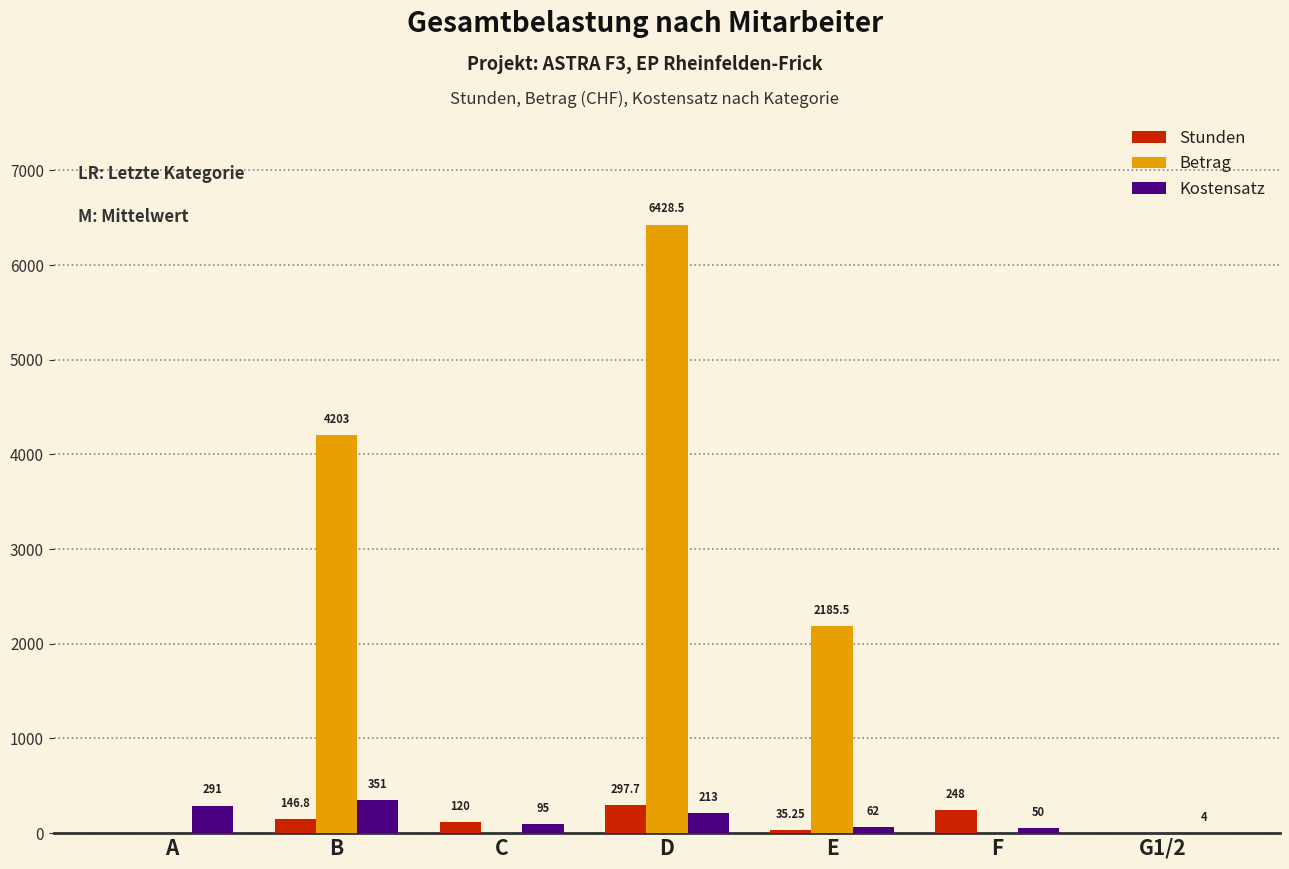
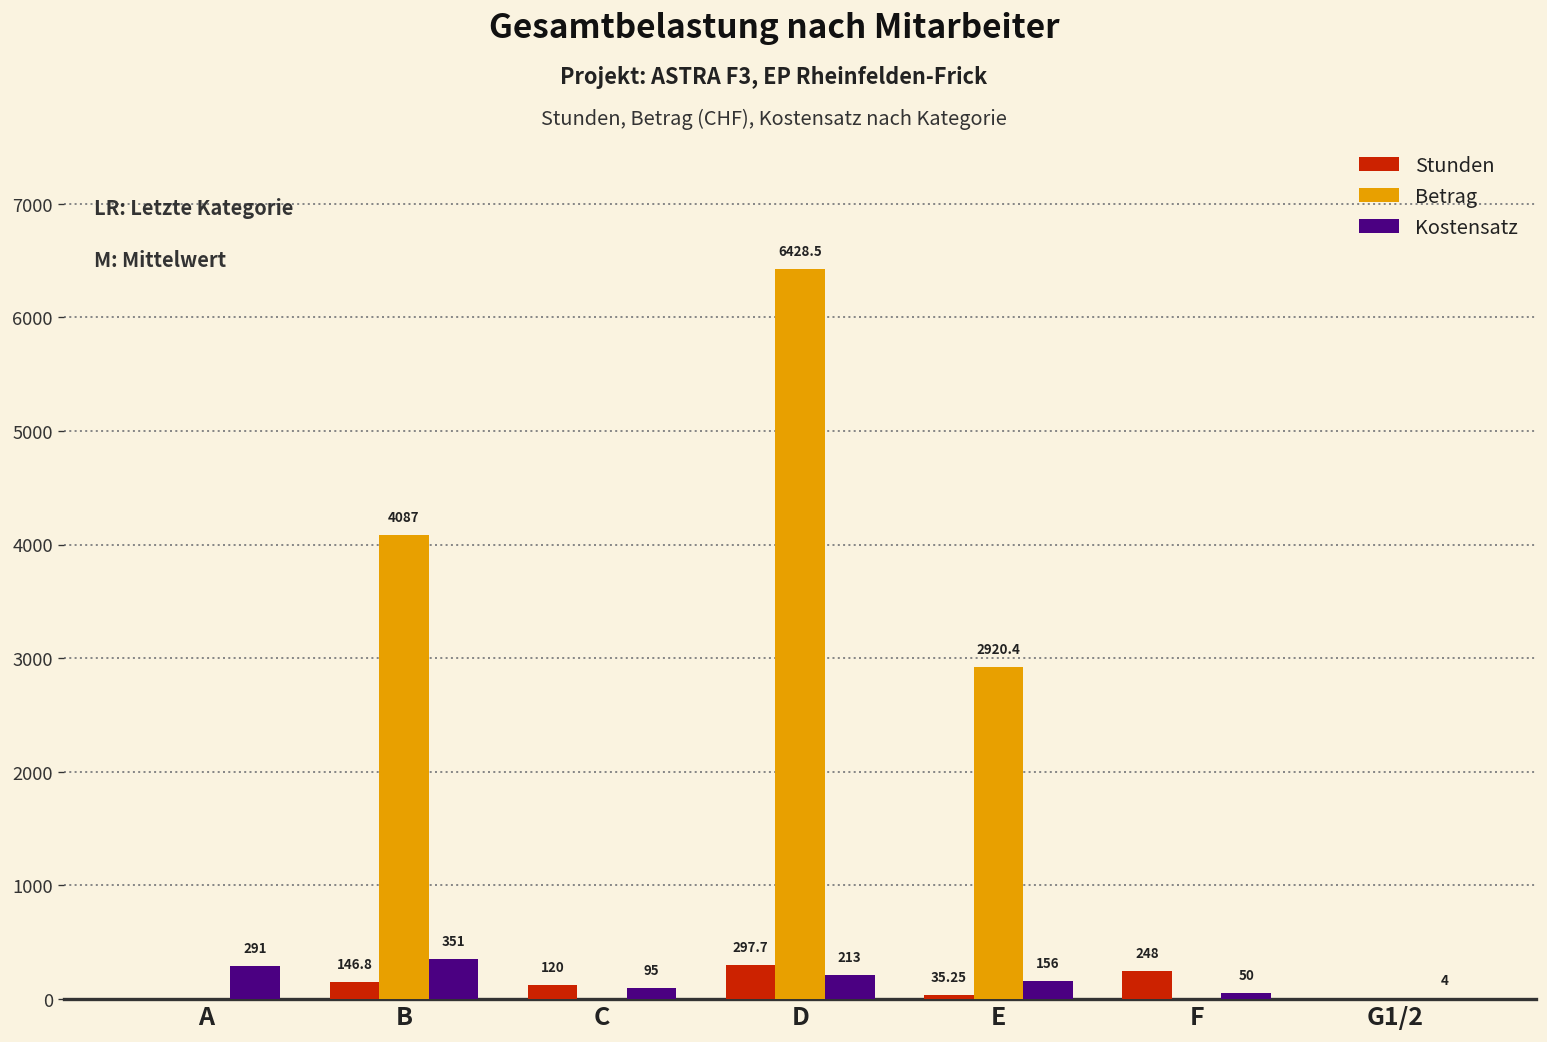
  {
    "Stunden": {
      "B": 146.8,
      "C": 120,
      "D": 297.7,
      "E": 35.25,
      "F": 248
    },
    "Betrag": {
-     "B": 4203,
+     "B": 4087,
      "D": 6428.5,
-     "E": 2185.5
+     "E": 2920.4
    },
    "Kostensatz": {
      "A": 291,
      "B": 351,
      "C": 95,
      "D": 213,
-     "E": 62,
+     "E": 156,
      "F": 50,
      "G1/2": 4
    }
  }
